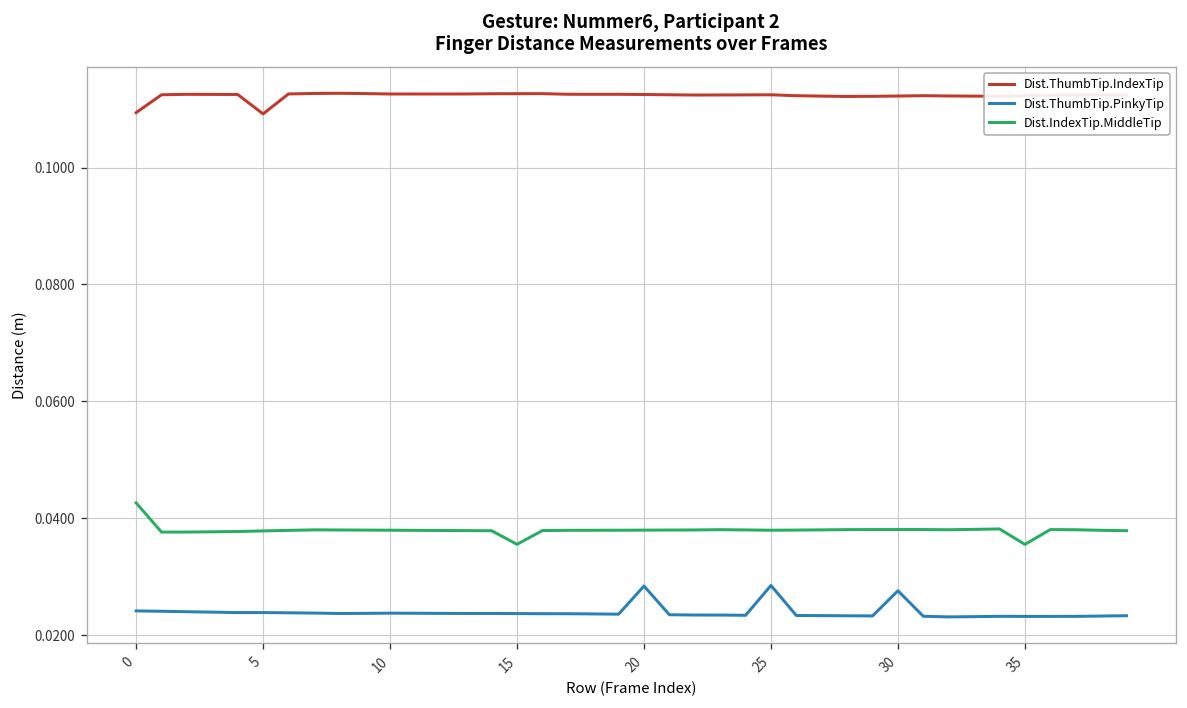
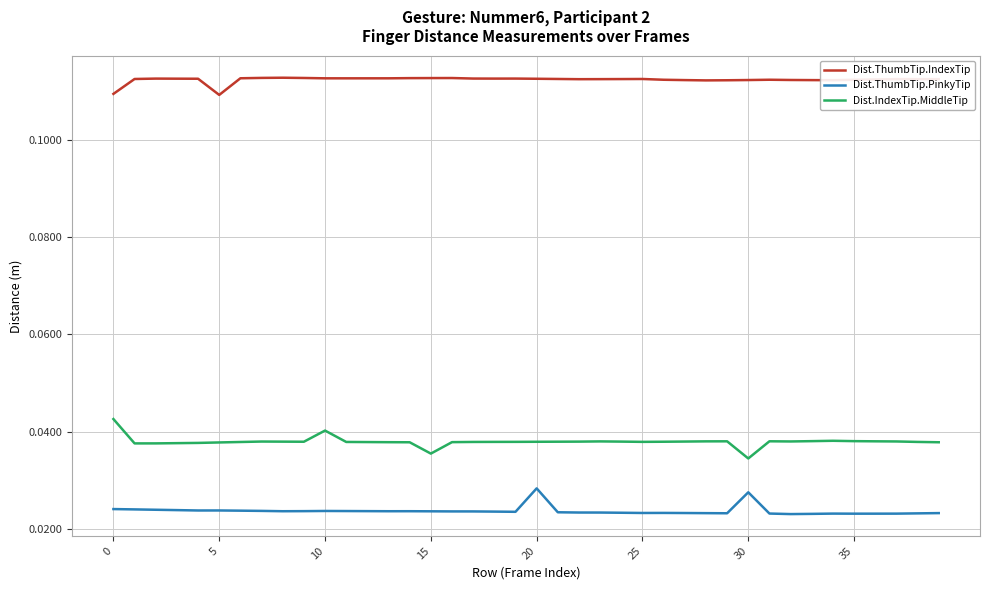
  {
    "Dist.ThumbTip.IndexTip": {
      "0": 0.109,
      "5": 0.109,
      "10": 0.113,
      "15": 0.113,
      "20": 0.113,
      "25": 0.112,
      "30": 0.112
    },
    "Dist.ThumbTip.PinkyTip": {
      "0": 0.024,
      "5": 0.024,
      "10": 0.024,
      "15": 0.024,
      "20": 0.028,
-     "25": 0.028,
+     "25": 0.023,
      "30": 0.028,
      "35": 0.023
    },
    "Dist.IndexTip.MiddleTip": {
      "0": 0.043,
      "5": 0.038,
-     "10": 0.038,
+     "10": 0.040,
      "15": 0.036,
      "20": 0.038,
      "25": 0.038,
-     "30": 0.038,
-     "35": 0.036
+     "30": 0.035,
+     "35": 0.038
    }
  }
